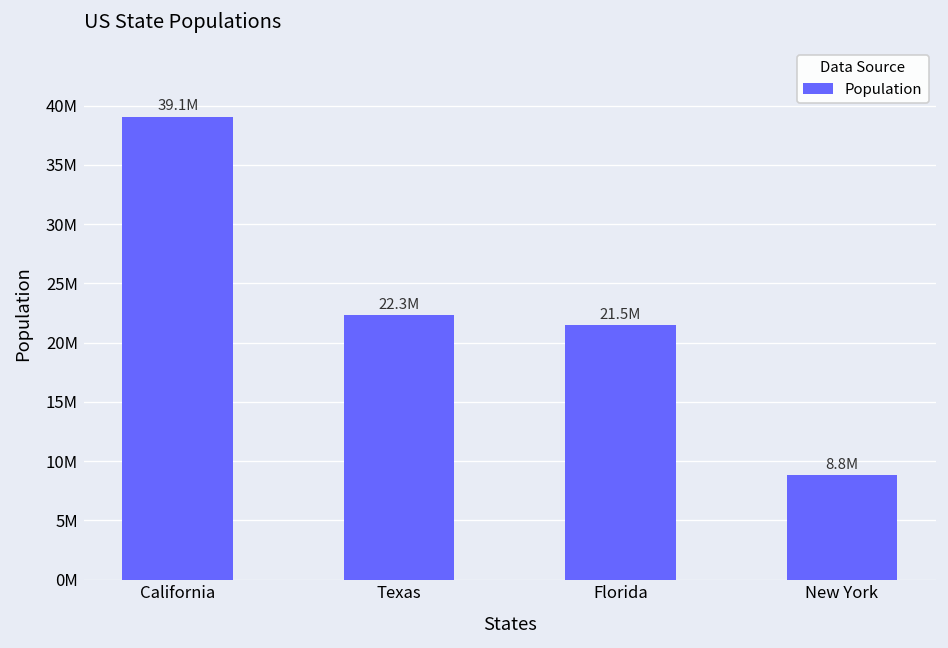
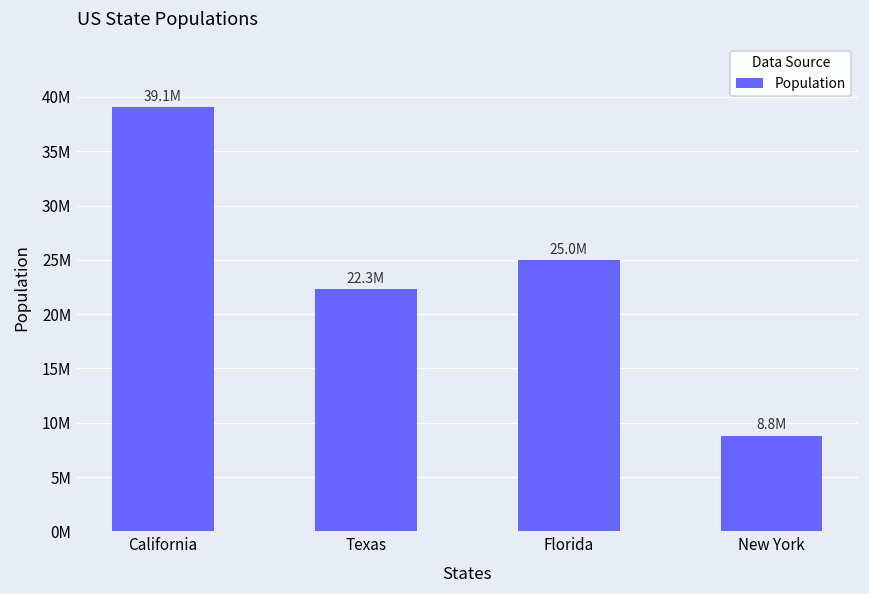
  {
    "California": "39.1M",
    "Texas": "22.3M",
-   "Florida": "21.5M",
+   "Florida": "25.0M",
    "New York": "8.8M"
  }
